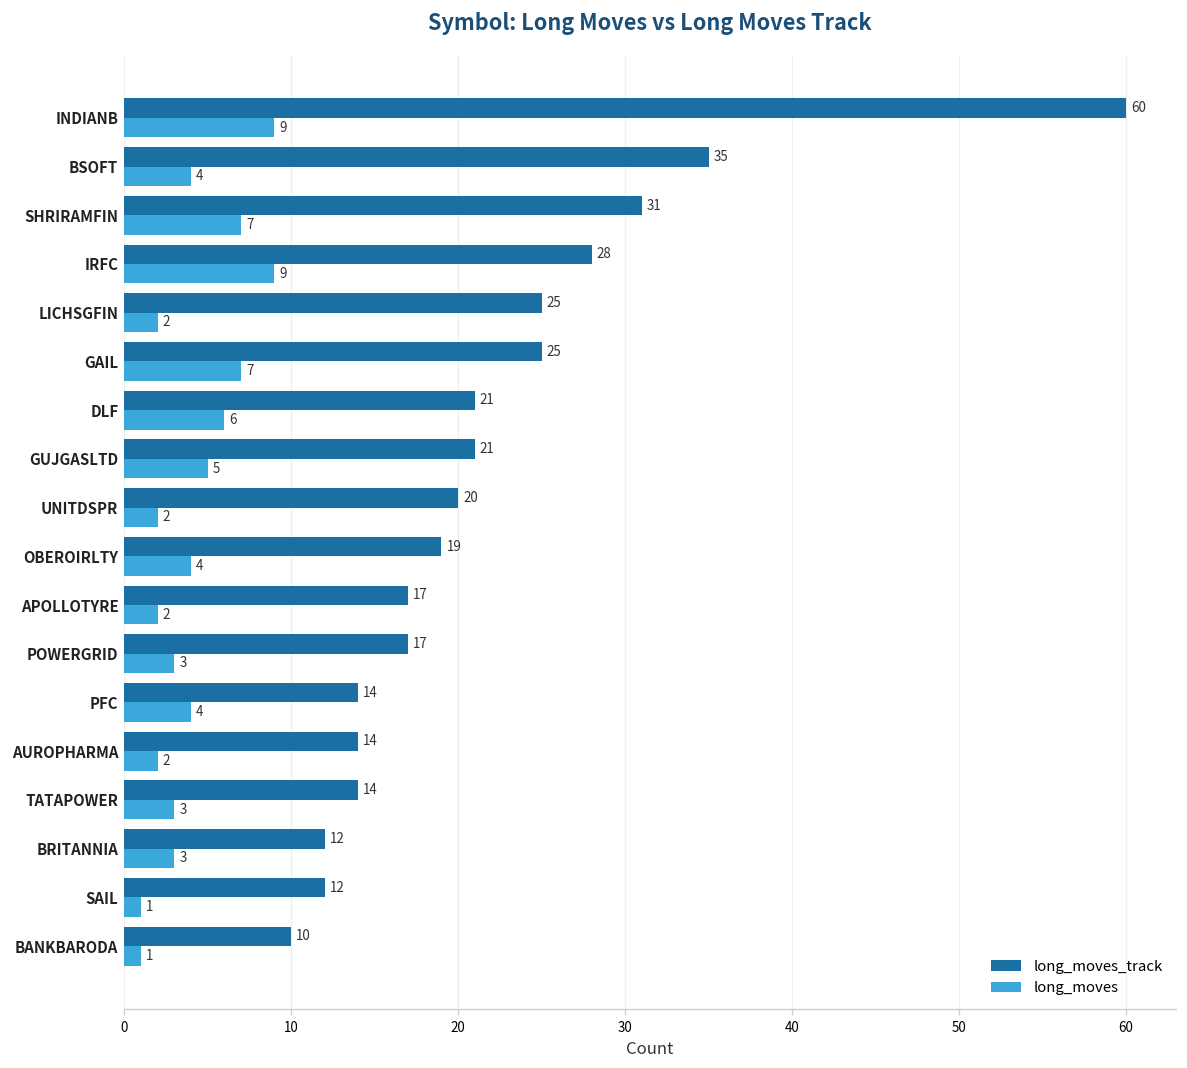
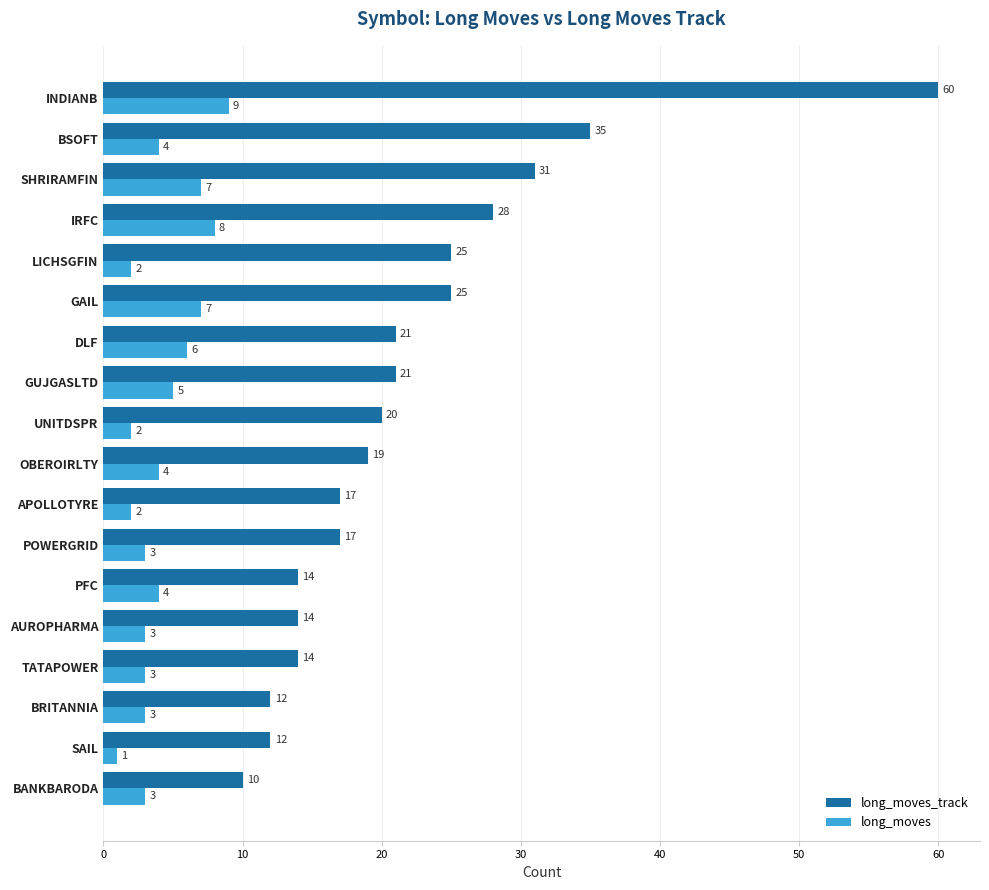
  {
    "long_moves_track": {
      "INDIANB": 60,
      "BSOFT": 35,
      "SHRIRAMFIN": 31,
      "IRFC": 28,
      "LICHSGFIN": 25,
      "GAIL": 25,
      "DLF": 21,
      "GUJGASLTD": 21,
      "UNITDSPR": 20,
      "OBEROIRLTY": 19,
      "APOLLOTYRE": 17,
      "POWERGRID": 17,
      "PFC": 14,
      "AUROPHARMA": 14,
      "TATAPOWER": 14,
      "BRITANNIA": 12,
      "SAIL": 12,
      "BANKBARODA": 10
    },
    "long_moves": {
      "INDIANB": 9,
      "BSOFT": 4,
      "SHRIRAMFIN": 7,
-     "IRFC": 9,
+     "IRFC": 8,
      "LICHSGFIN": 2,
      "GAIL": 7,
      "DLF": 6,
      "GUJGASLTD": 5,
      "UNITDSPR": 2,
      "OBEROIRLTY": 4,
      "APOLLOTYRE": 2,
      "POWERGRID": 3,
      "PFC": 4,
-     "AUROPHARMA": 2,
+     "AUROPHARMA": 3,
      "TATAPOWER": 3,
      "BRITANNIA": 3,
      "SAIL": 1,
-     "BANKBARODA": 1
+     "BANKBARODA": 3
    }
  }
